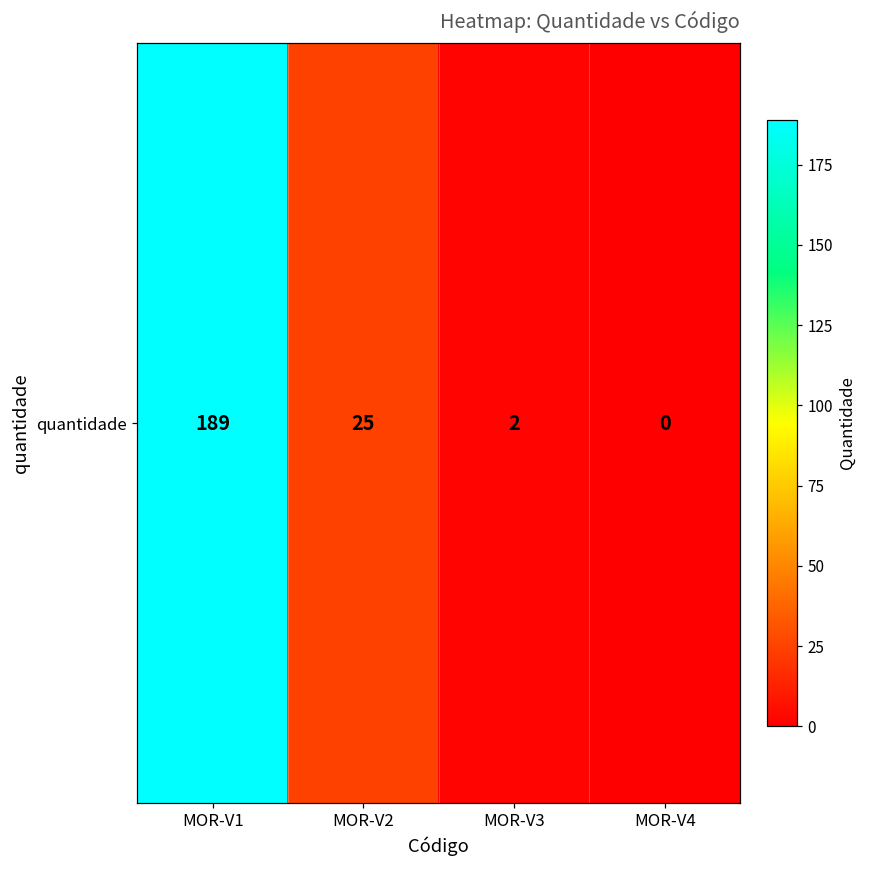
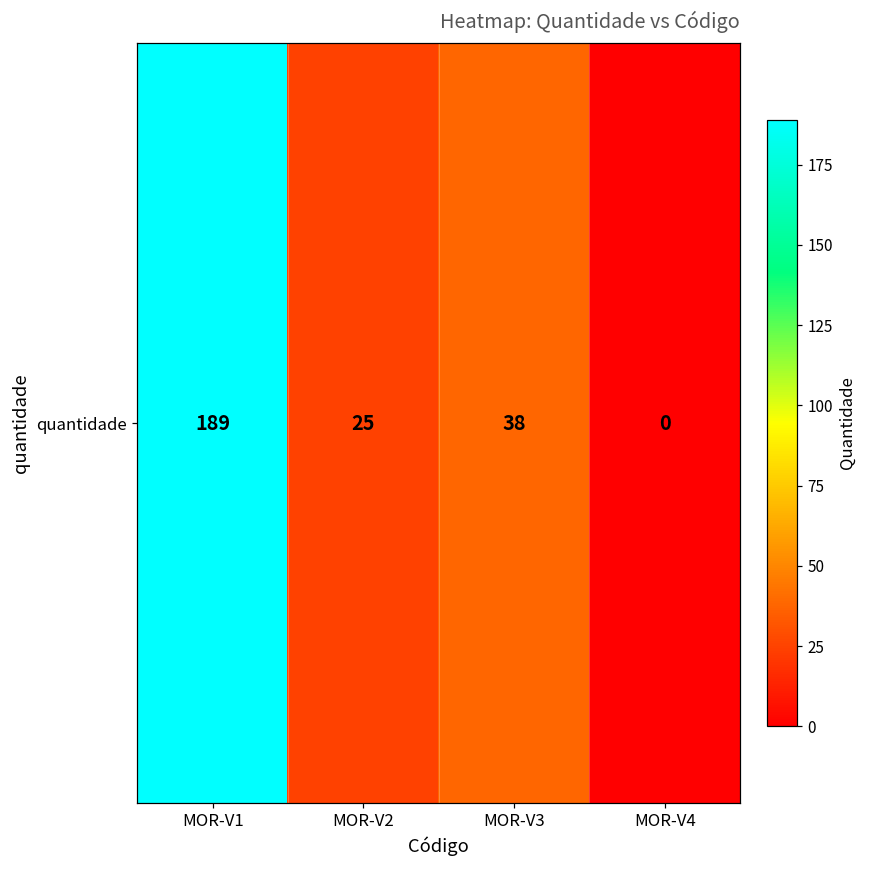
  {
    "quantidade": {
      "MOR-V1": 189,
      "MOR-V2": 25,
-     "MOR-V3": 2,
+     "MOR-V3": 38,
      "MOR-V4": 0
    }
  }
